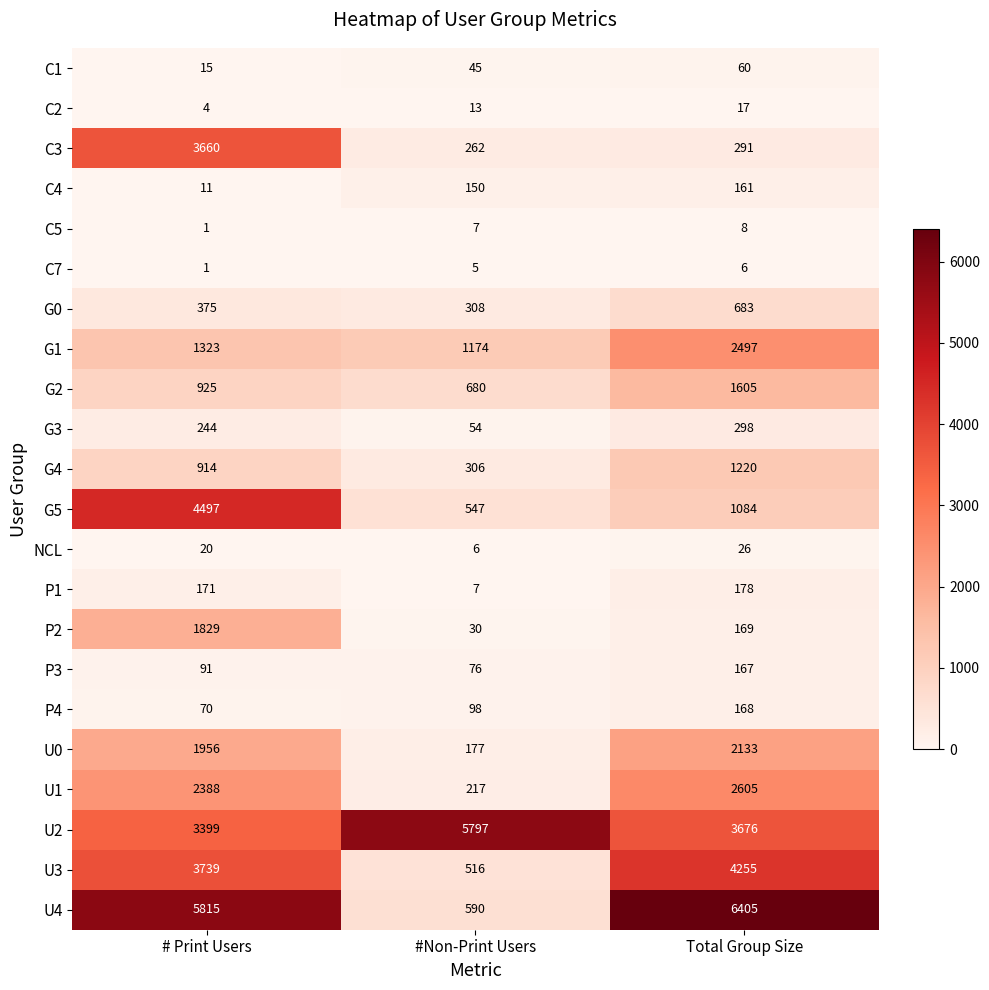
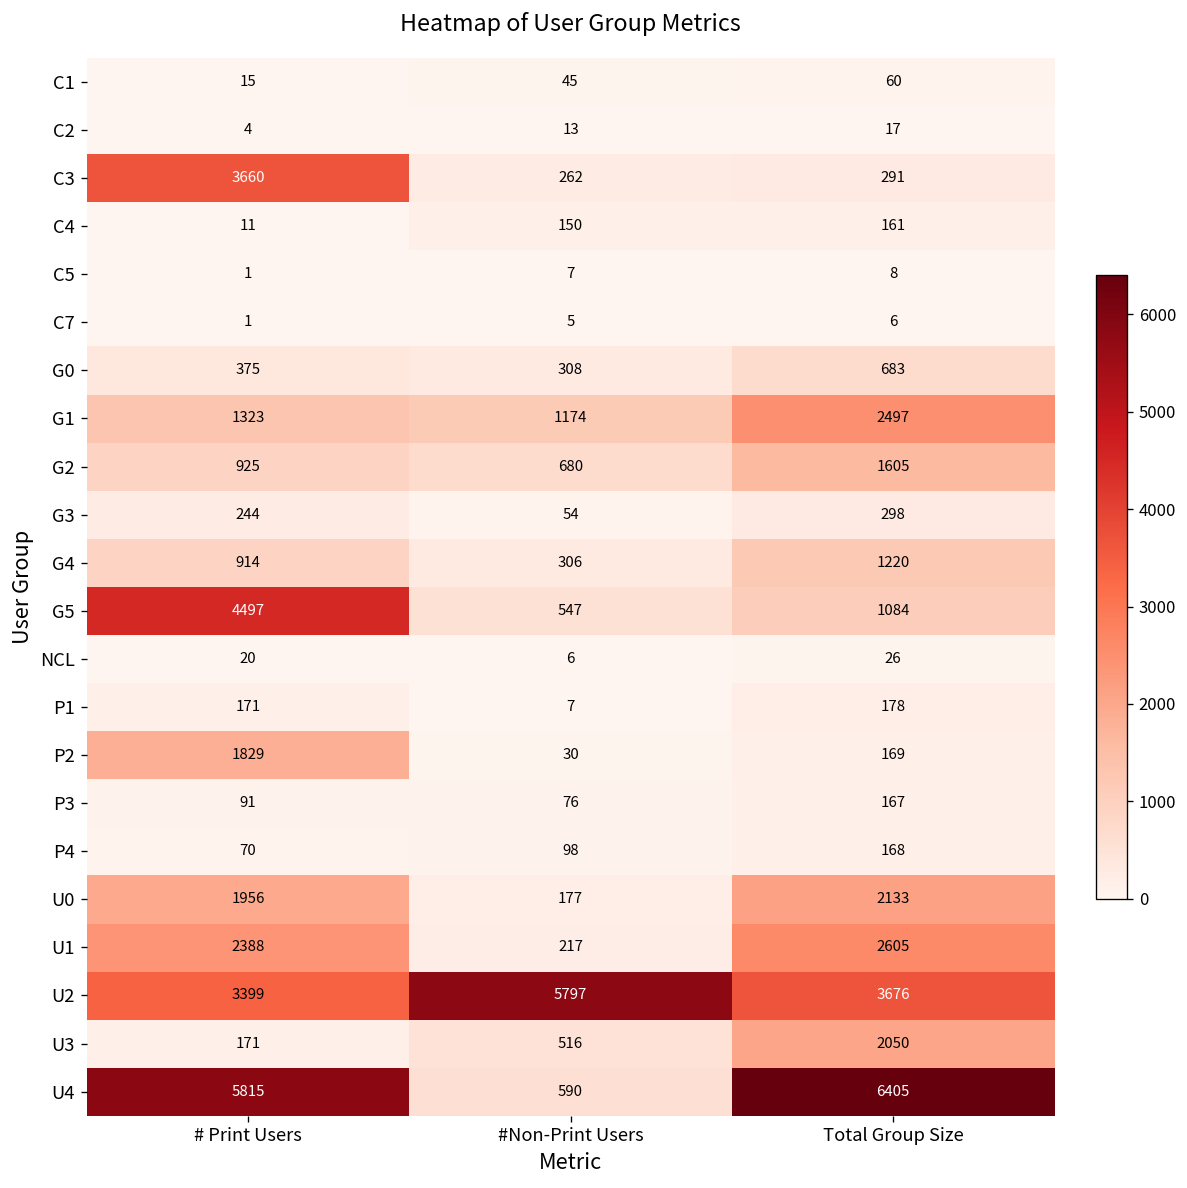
  {
    "C1": {
      "# Print Users": 15,
      "#Non-Print Users": 45,
      "Total Group Size": 60
    },
    "C2": {
      "# Print Users": 4,
      "#Non-Print Users": 13,
      "Total Group Size": 17
    },
    "C3": {
      "# Print Users": 3660,
      "#Non-Print Users": 262,
      "Total Group Size": 291
    },
    "C4": {
      "# Print Users": 11,
      "#Non-Print Users": 150,
      "Total Group Size": 161
    },
    "C5": {
      "# Print Users": 1,
      "#Non-Print Users": 7,
      "Total Group Size": 8
    },
    "C7": {
      "# Print Users": 1,
      "#Non-Print Users": 5,
      "Total Group Size": 6
    },
    "G0": {
      "# Print Users": 375,
      "#Non-Print Users": 308,
      "Total Group Size": 683
    },
    "G1": {
      "# Print Users": 1323,
      "#Non-Print Users": 1174,
      "Total Group Size": 2497
    },
    "G2": {
      "# Print Users": 925,
      "#Non-Print Users": 680,
      "Total Group Size": 1605
    },
    "G3": {
      "# Print Users": 244,
      "#Non-Print Users": 54,
      "Total Group Size": 298
    },
    "G4": {
      "# Print Users": 914,
      "#Non-Print Users": 306,
      "Total Group Size": 1220
    },
    "G5": {
      "# Print Users": 4497,
      "#Non-Print Users": 547,
      "Total Group Size": 1084
    },
    "NCL": {
      "# Print Users": 20,
      "#Non-Print Users": 6,
      "Total Group Size": 26
    },
    "P1": {
      "# Print Users": 171,
      "#Non-Print Users": 7,
      "Total Group Size": 178
    },
    "P2": {
      "# Print Users": 1829,
      "#Non-Print Users": 30,
      "Total Group Size": 169
    },
    "P3": {
      "# Print Users": 91,
      "#Non-Print Users": 76,
      "Total Group Size": 167
    },
    "P4": {
      "# Print Users": 70,
      "#Non-Print Users": 98,
      "Total Group Size": 168
    },
    "U0": {
      "# Print Users": 1956,
      "#Non-Print Users": 177,
      "Total Group Size": 2133
    },
    "U1": {
      "# Print Users": 2388,
      "#Non-Print Users": 217,
      "Total Group Size": 2605
    },
    "U2": {
      "# Print Users": 3399,
      "#Non-Print Users": 5797,
      "Total Group Size": 3676
    },
    "U3": {
-     "# Print Users": 3739,
+     "# Print Users": 171,
      "#Non-Print Users": 516,
-     "Total Group Size": 4255
+     "Total Group Size": 2050
    },
    "U4": {
      "# Print Users": 5815,
      "#Non-Print Users": 590,
      "Total Group Size": 6405
    }
  }
